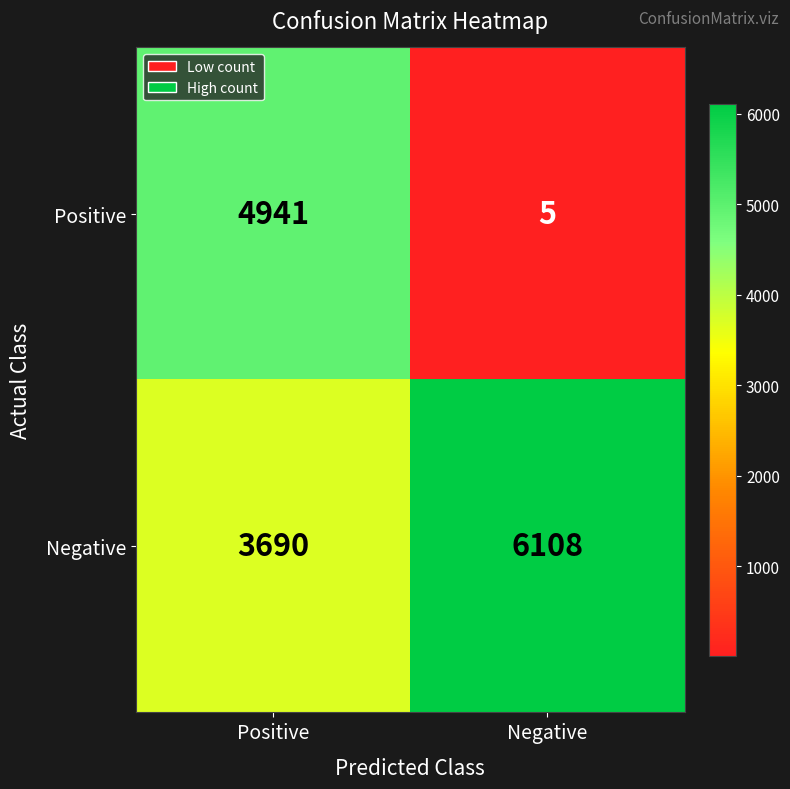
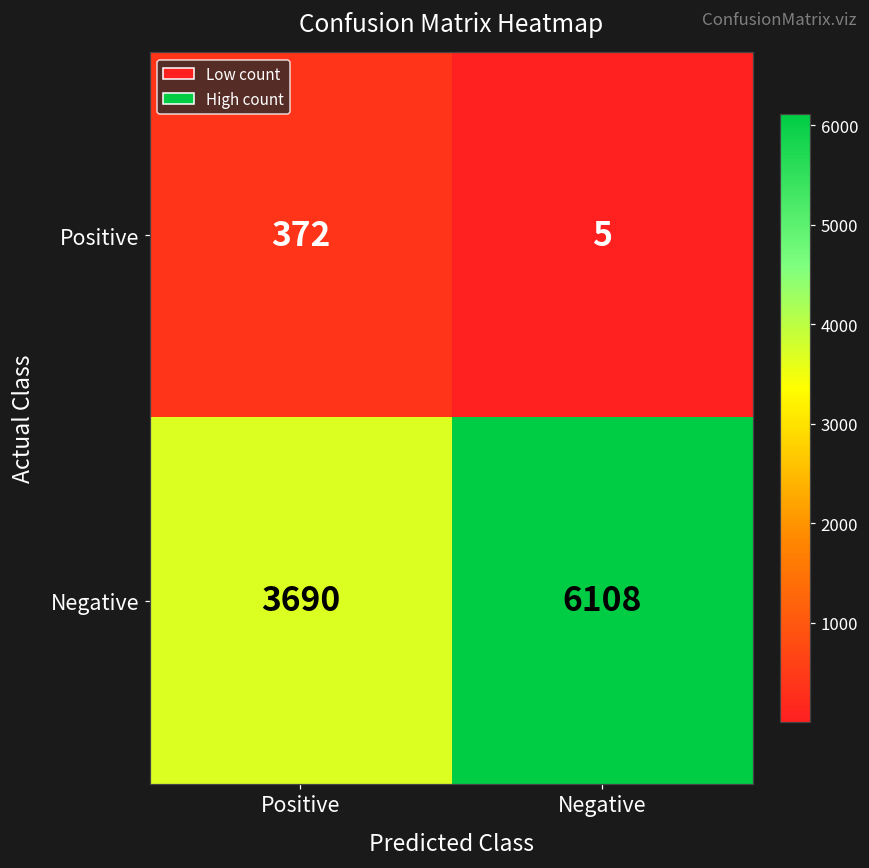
  {
    "Positive": {
-     "Positive": 4941,
+     "Positive": 372,
      "Negative": 5
    },
    "Negative": {
      "Positive": 3690,
      "Negative": 6108
    }
  }
